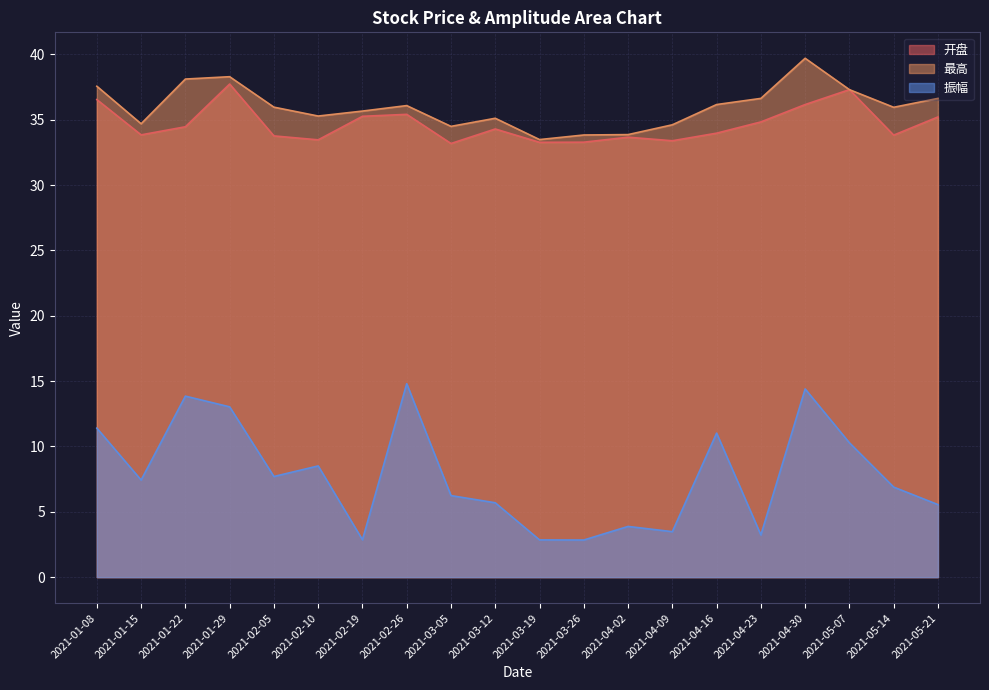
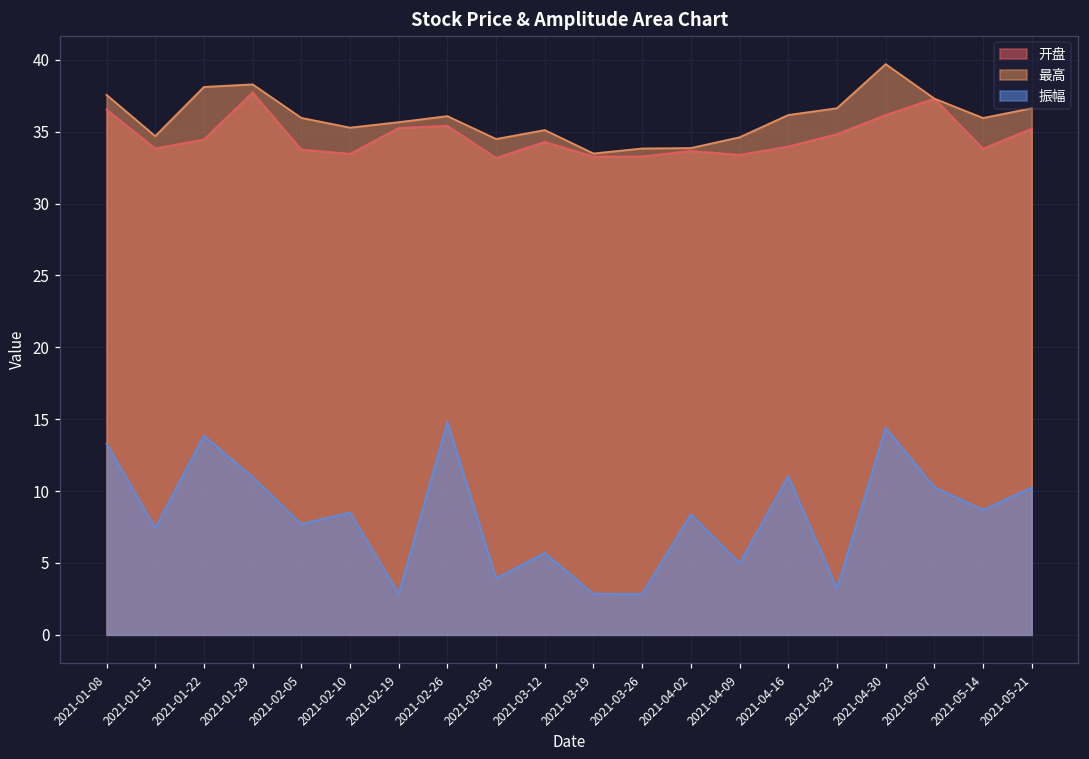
  {
    "振幅": {
-     "2021-01-08": 11.4,
+     "2021-01-08": 13.3,
      "2021-01-15": 7.4,
      "2021-01-22": 13.9,
-     "2021-01-29": 13.0,
+     "2021-01-29": 11.0,
      "2021-02-05": 7.7,
      "2021-02-10": 8.5,
      "2021-02-19": 2.9,
      "2021-02-26": 14.8,
-     "2021-03-05": 6.2,
+     "2021-03-05": 3.9,
      "2021-03-12": 5.7,
      "2021-03-19": 2.9,
      "2021-03-26": 2.8,
-     "2021-04-02": 3.9,
-     "2021-04-09": 3.5,
+     "2021-04-02": 8.4,
+     "2021-04-09": 5.0,
      "2021-04-16": 11.0,
      "2021-04-23": 3.2,
      "2021-04-30": 14.4,
      "2021-05-07": 10.3,
-     "2021-05-14": 6.9,
-     "2021-05-21": 5.6
+     "2021-05-14": 8.7,
+     "2021-05-21": 10.3
    }
  }
